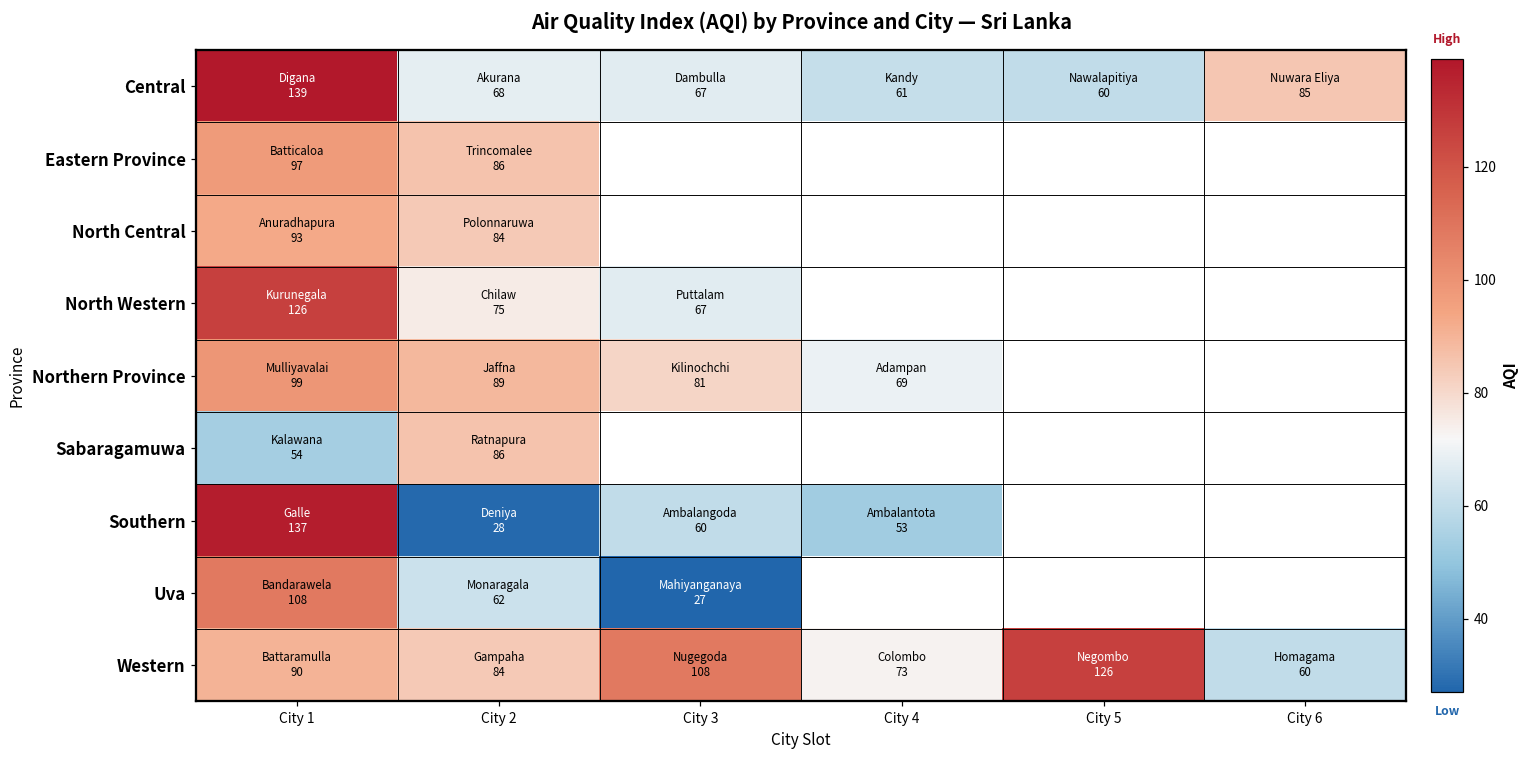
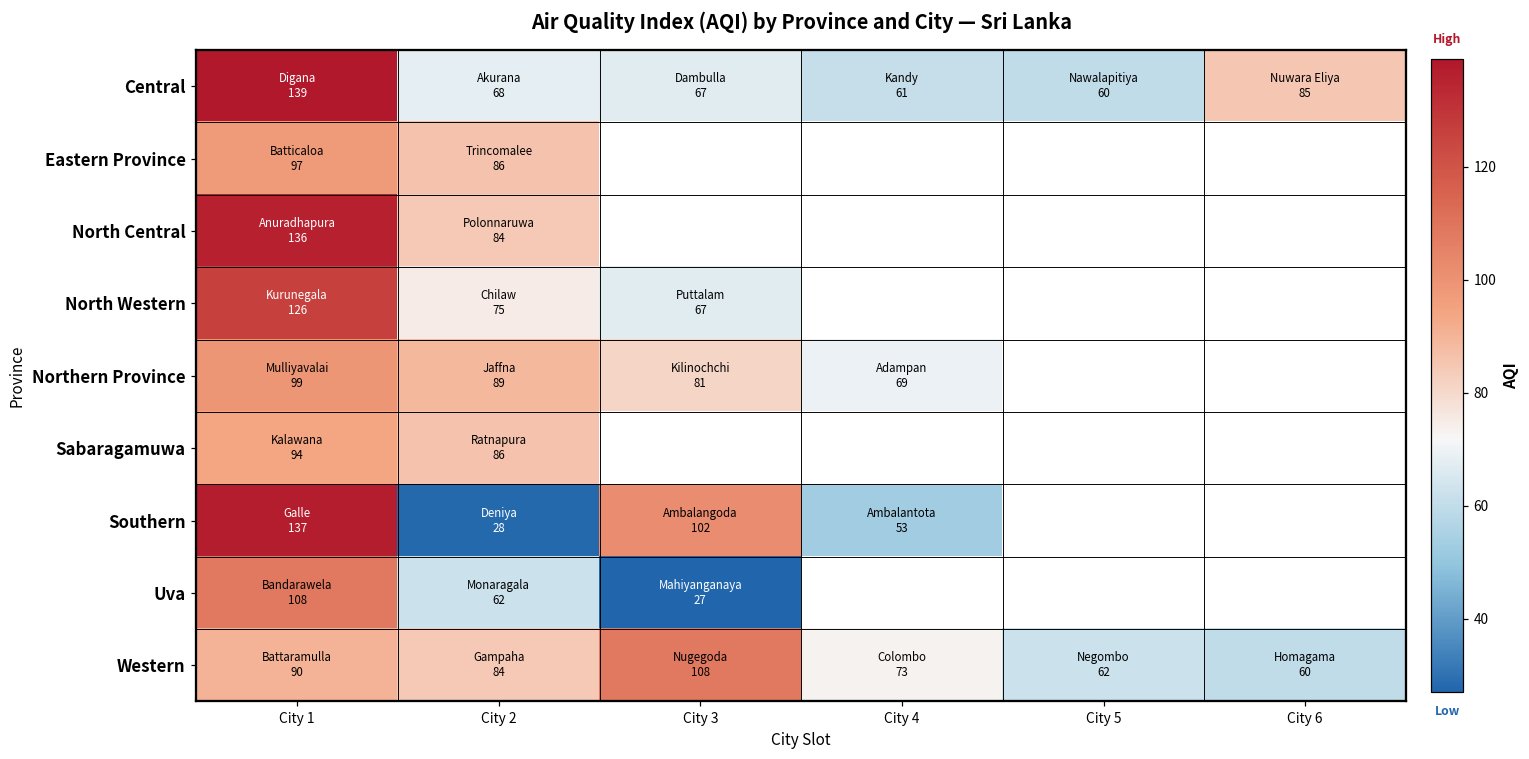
  {
    "Central": {
      "City 1": 139,
      "City 2": 68,
      "City 3": 67,
      "City 4": 61,
      "City 5": 60,
      "City 6": 85
    },
    "Eastern Province": {
      "City 1": 97,
      "City 2": 86
    },
    "North Central": {
-     "City 1": 93,
+     "City 1": 136,
      "City 2": 84
    },
    "North Western": {
      "City 1": 126,
      "City 2": 75,
      "City 3": 67
    },
    "Northern Province": {
      "City 1": 99,
      "City 2": 89,
      "City 3": 81,
      "City 4": 69
    },
    "Sabaragamuwa": {
-     "City 1": 54,
+     "City 1": 94,
      "City 2": 86
    },
    "Southern": {
      "City 1": 137,
      "City 2": 28,
-     "City 3": 60,
+     "City 3": 102,
      "City 4": 53
    },
    "Uva": {
      "City 1": 108,
      "City 2": 62,
      "City 3": 27
    },
    "Western": {
      "City 1": 90,
      "City 2": 84,
      "City 3": 108,
      "City 4": 73,
-     "City 5": 126,
+     "City 5": 62,
      "City 6": 60
    }
  }
